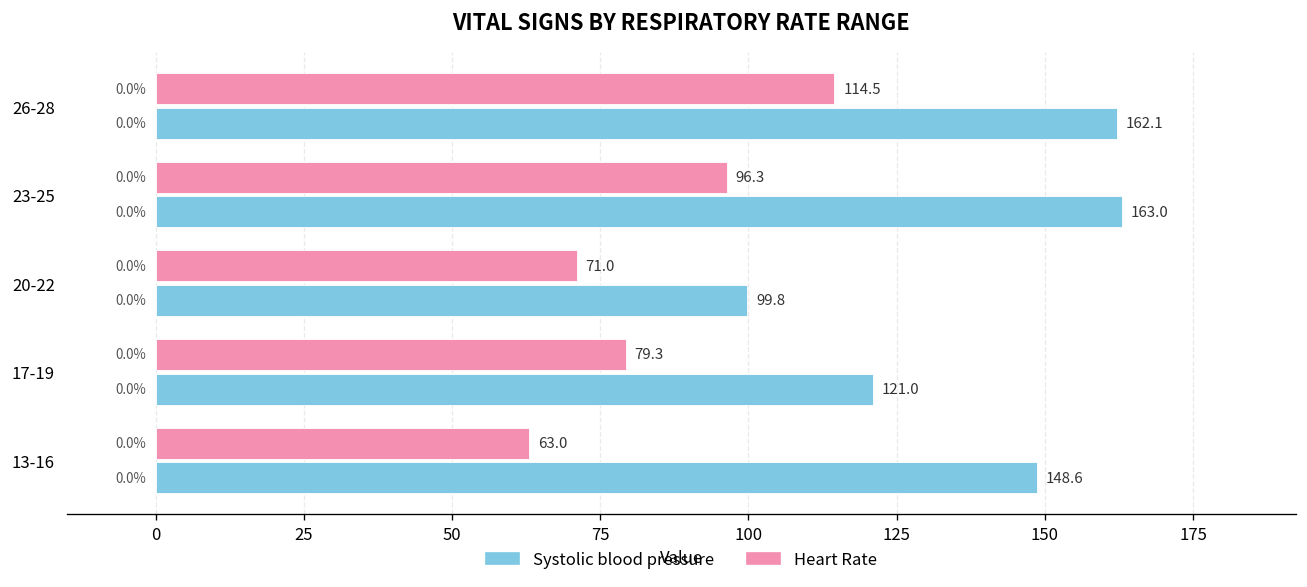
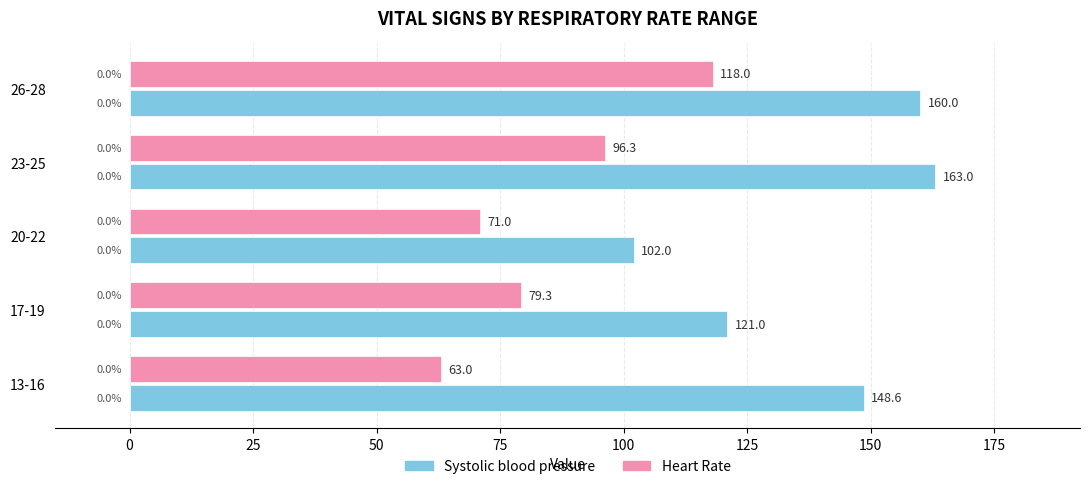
  {
    "Systolic blood pressure": {
-     "26-28": 162.1,
+     "26-28": 160.0,
      "23-25": 163.0,
-     "20-22": 99.8,
+     "20-22": 102.0,
      "17-19": 121.0,
      "13-16": 148.6
    },
    "Heart Rate": {
-     "26-28": 114.5,
+     "26-28": 118.0,
      "23-25": 96.3,
      "20-22": 71.0,
      "17-19": 79.3,
      "13-16": 63.0
    }
  }
